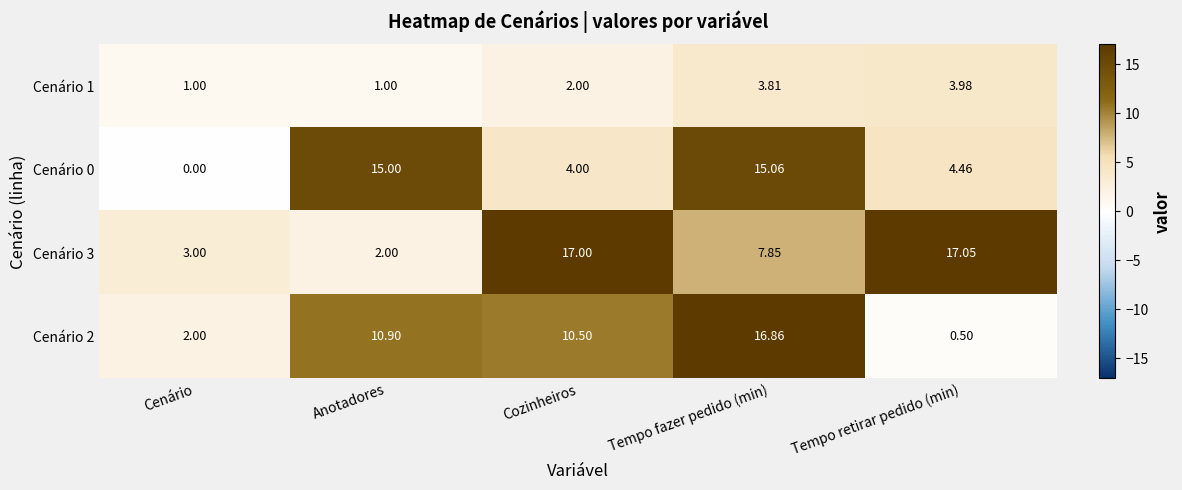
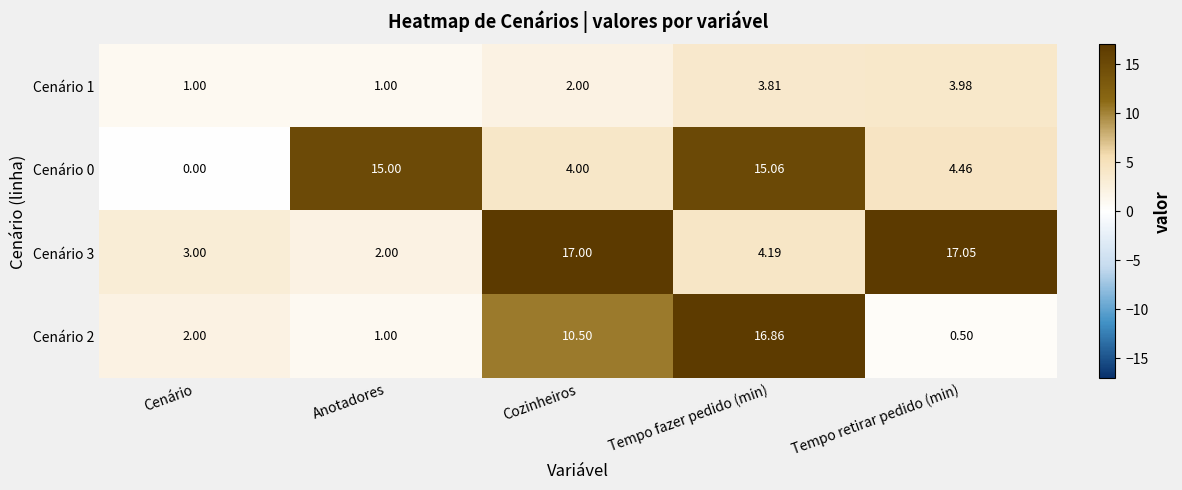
  {
    "Cenário 1": {
      "Cenário": 1.00,
      "Anotadores": 1.00,
      "Cozinheiros": 2.00,
      "Tempo fazer pedido (min)": 3.81,
      "Tempo retirar pedido (min)": 3.98
    },
    "Cenário 0": {
      "Cenário": 0.00,
      "Anotadores": 15.00,
      "Cozinheiros": 4.00,
      "Tempo fazer pedido (min)": 15.06,
      "Tempo retirar pedido (min)": 4.46
    },
    "Cenário 3": {
      "Cenário": 3.00,
      "Anotadores": 2.00,
      "Cozinheiros": 17.00,
-     "Tempo fazer pedido (min)": 7.85,
+     "Tempo fazer pedido (min)": 4.19,
      "Tempo retirar pedido (min)": 17.05
    },
    "Cenário 2": {
      "Cenário": 2.00,
-     "Anotadores": 10.90,
+     "Anotadores": 1.00,
      "Cozinheiros": 10.50,
      "Tempo fazer pedido (min)": 16.86,
      "Tempo retirar pedido (min)": 0.50
    }
  }
